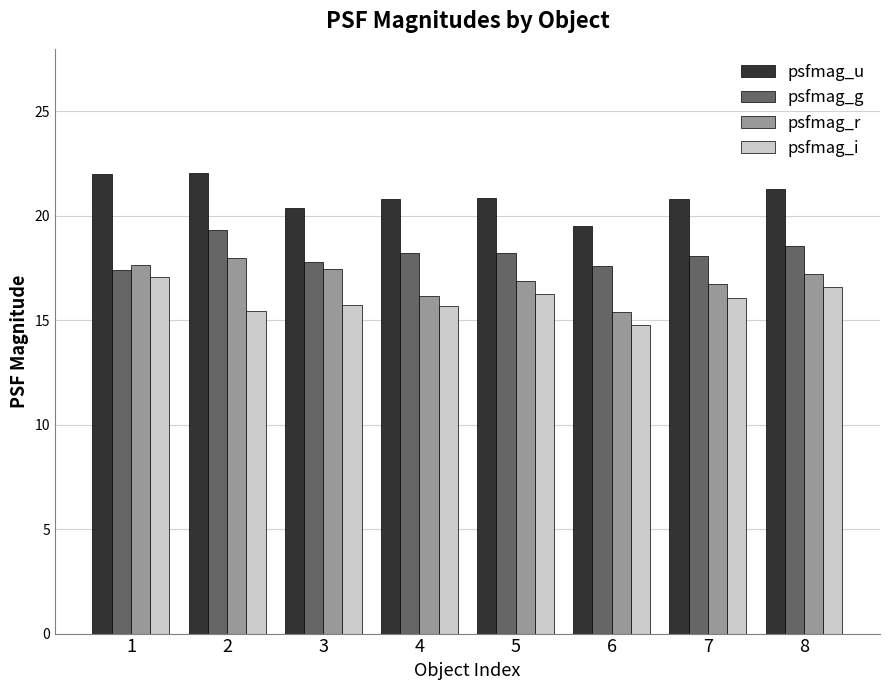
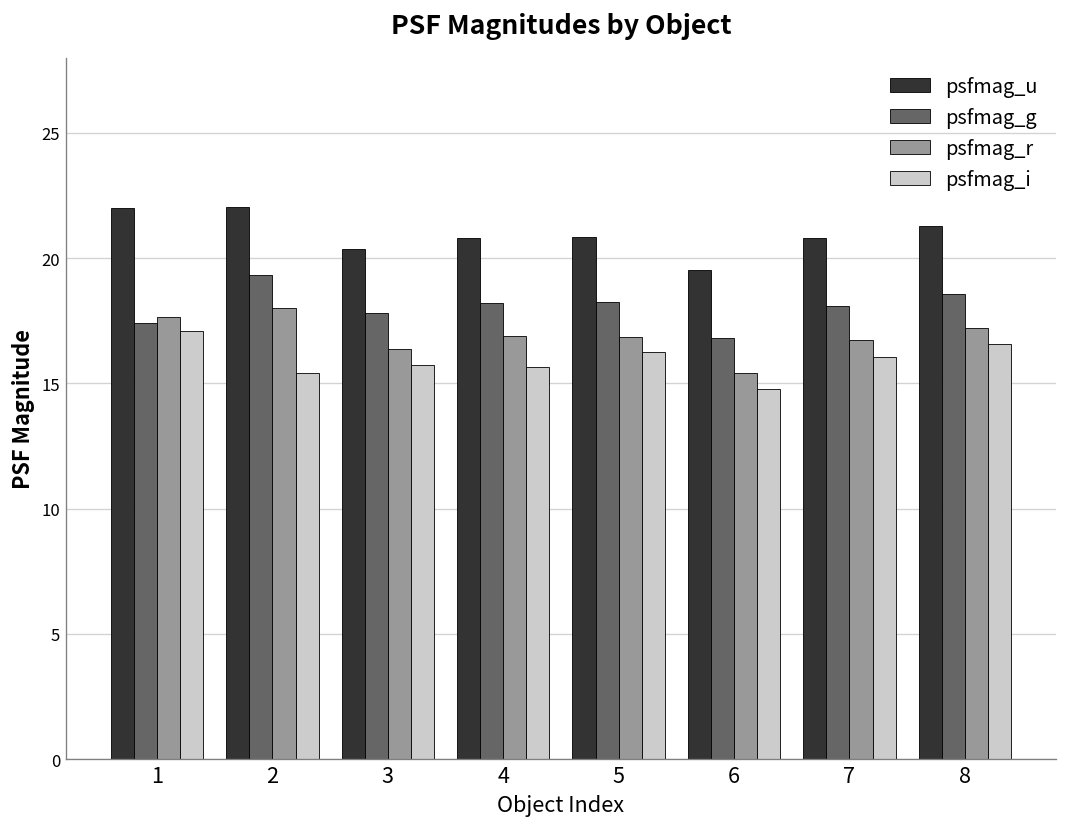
  {
    "psfmag_u": {
      "1": 22.0,
      "2": 22.0,
      "3": 20.4,
      "4": 20.8,
      "5": 20.9,
      "6": 19.5,
      "7": 20.8,
      "8": 21.3
    },
    "psfmag_g": {
      "1": 17.4,
      "2": 19.3,
      "3": 17.8,
      "4": 18.2,
      "5": 18.2,
-     "6": 17.6,
+     "6": 16.8,
      "7": 18.1,
      "8": 18.6
    },
    "psfmag_r": {
      "1": 17.6,
      "2": 18.0,
-     "3": 17.5,
-     "4": 16.1,
+     "3": 16.4,
+     "4": 16.9,
      "5": 16.9,
      "6": 15.4,
      "7": 16.7,
      "8": 17.2
    },
    "psfmag_i": {
      "1": 17.1,
      "2": 15.4,
      "3": 15.7,
      "4": 15.7,
      "5": 16.3,
      "6": 14.8,
      "7": 16.1,
      "8": 16.6
    }
  }
